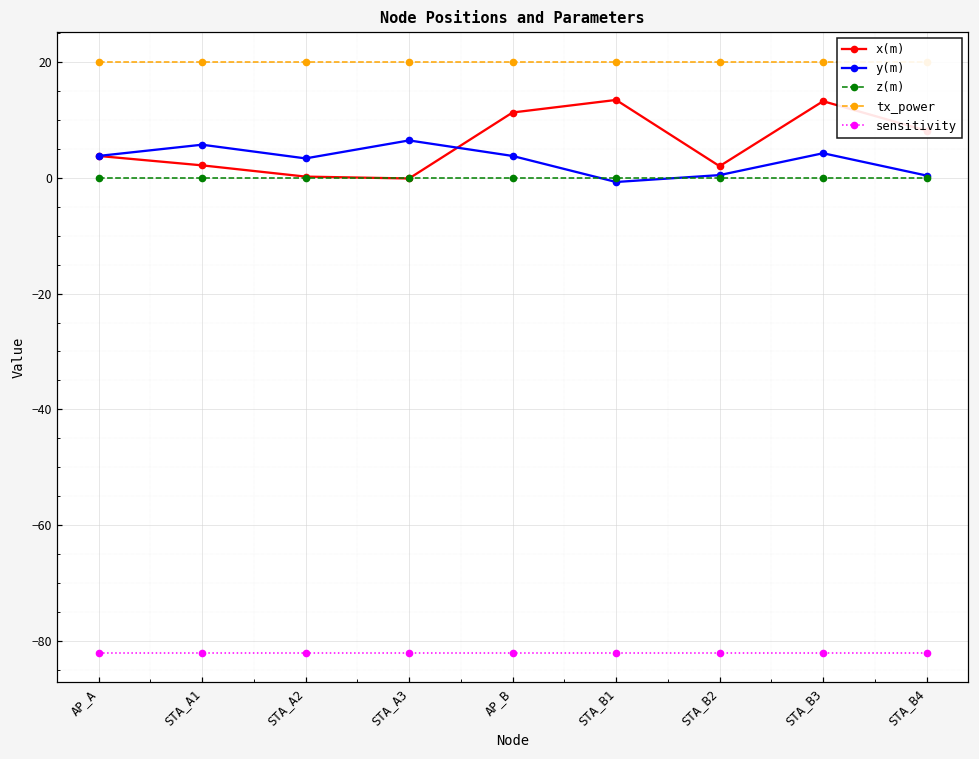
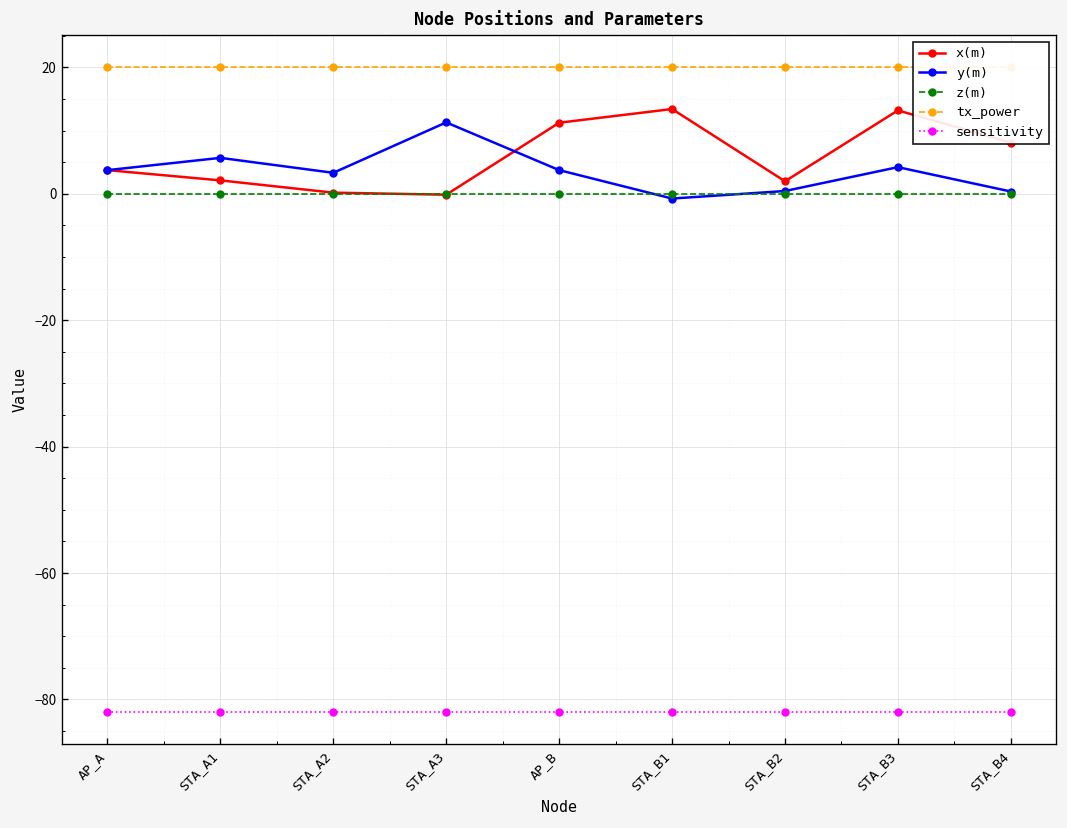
  {
    "x(m)": {
      "STA_A1": 2,
      "AP_B": 11,
      "STA_B1": 13,
      "STA_B2": 2,
      "STA_B3": 13,
      "STA_B4": 8
    },
    "y(m)": {
      "STA_A1": 6,
      "STA_A2": 3,
-     "STA_A3": 6,
+     "STA_A3": 11,
      "AP_B": 4,
      "STA_B1": -1,
      "STA_B3": 4
    },
    "z(m)": {
      "AP_A": 0,
      "STA_A1": 0,
      "AP_B": 0,
      "STA_B1": 0,
      "STA_B3": 0
    },
    "tx_power": {
      "AP_A": 20,
      "STA_A1": 20,
      "STA_A2": 20,
      "STA_A3": 20,
      "AP_B": 20,
      "STA_B1": 20,
      "STA_B2": 20,
      "STA_B3": 20
    },
    "sensitivity": {
      "AP_A": -82,
      "STA_A1": -82,
      "STA_A2": -82,
      "STA_A3": -82,
      "AP_B": -82,
      "STA_B1": -82,
      "STA_B2": -82,
      "STA_B3": -82,
      "STA_B4": -82
    }
  }
